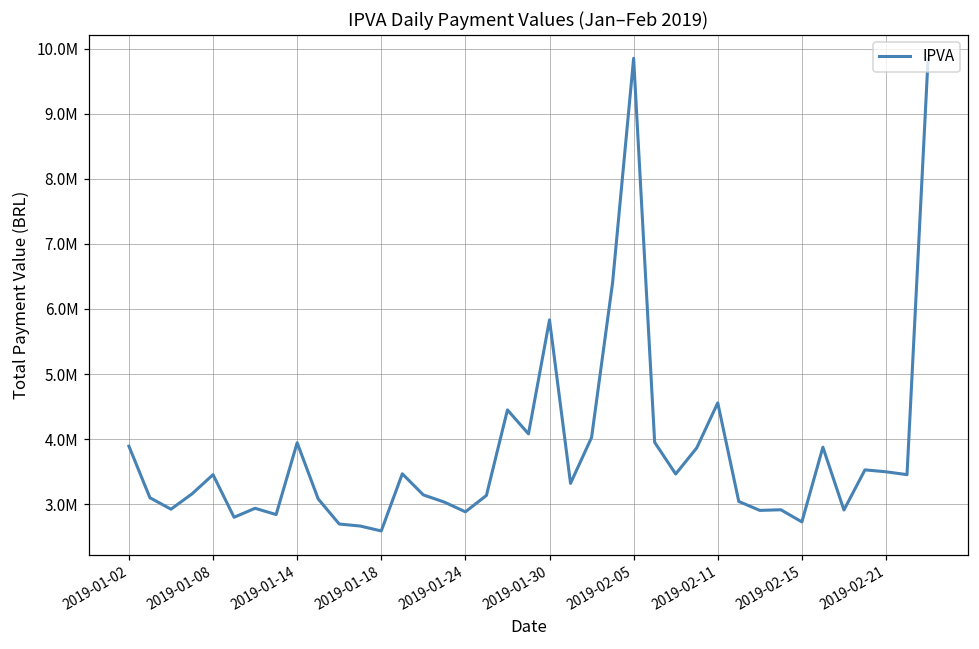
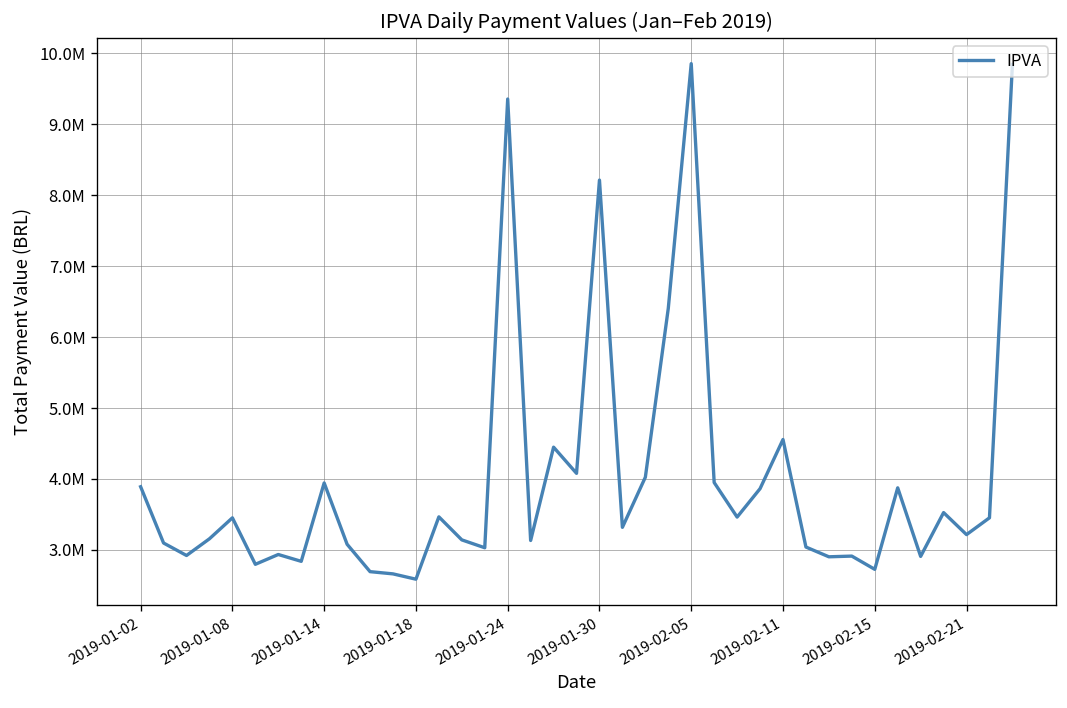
  {
    "2019-01-02": 3900000,
    "2019-01-08": 3500000,
    "2019-01-14": 3900000,
    "2019-01-18": 2600000,
-   "2019-01-24": 2900000,
-   "2019-01-30": 5800000,
+   "2019-01-24": 9400000,
+   "2019-01-30": 8200000,
    "2019-02-05": 9900000,
    "2019-02-11": 4600000,
    "2019-02-15": 2700000,
-   "2019-02-21": 3500000
+   "2019-02-21": 3200000
  }
